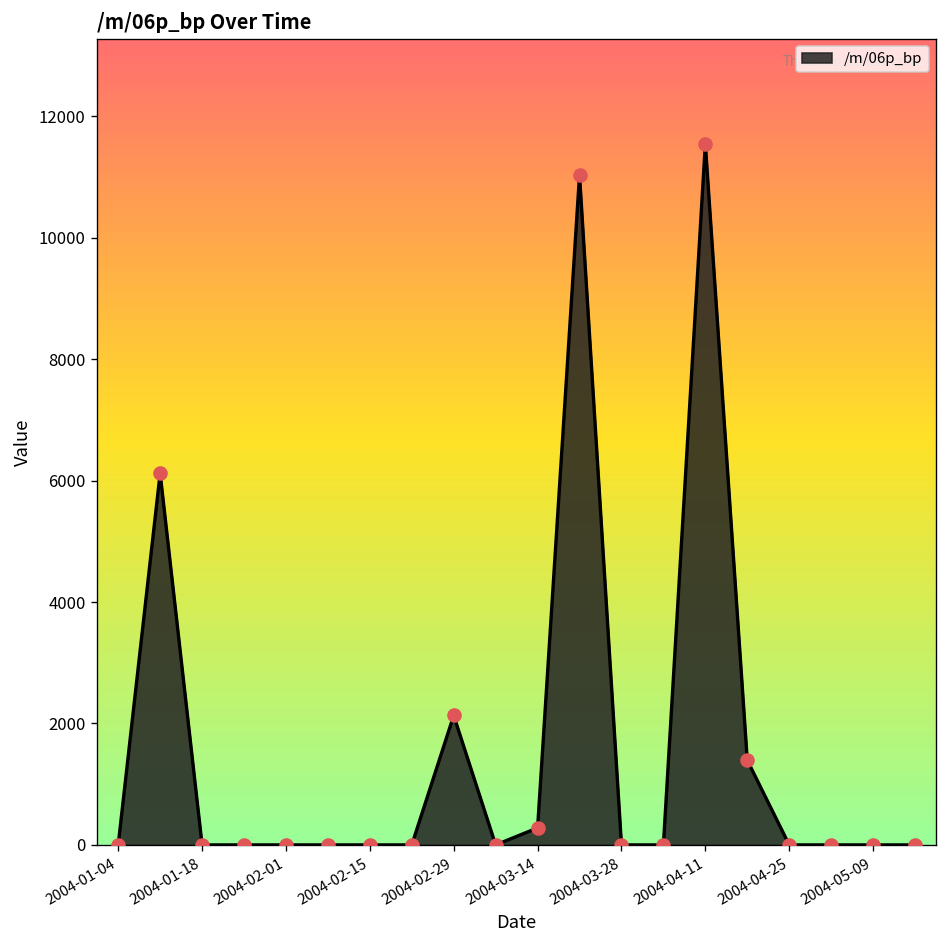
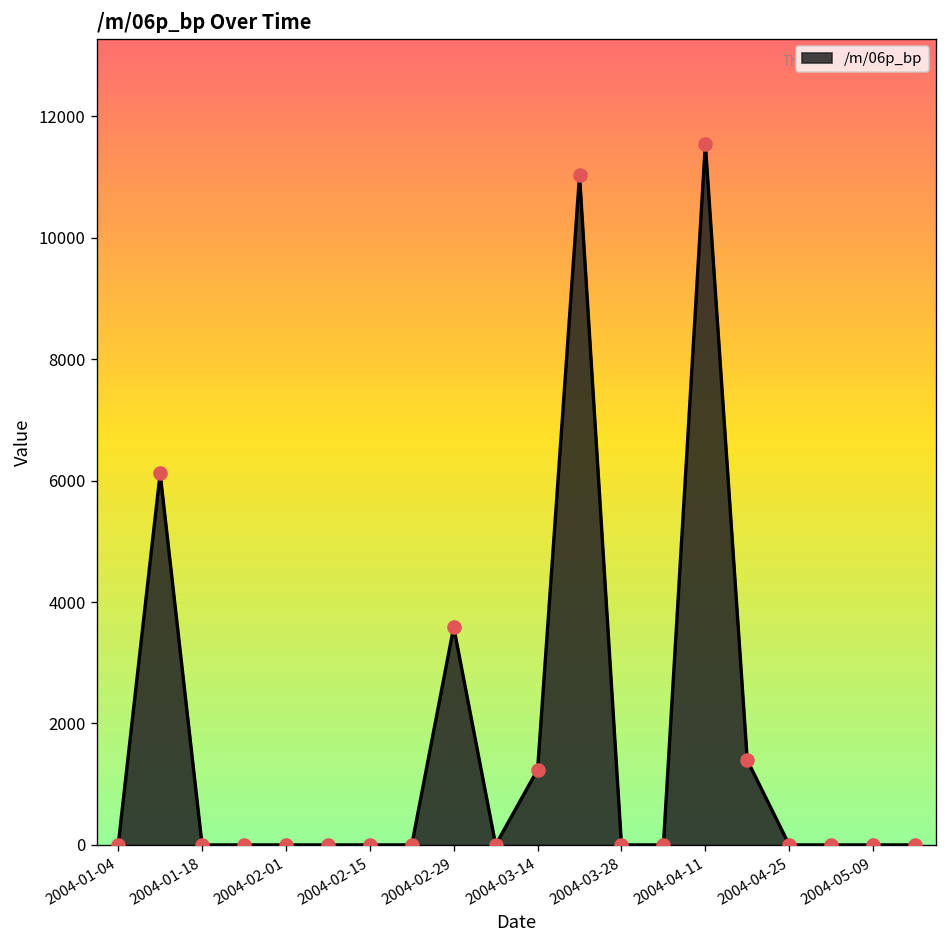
  {
    "2004-01-04": 0,
    "2004-01-18": 0,
    "2004-02-01": 0,
    "2004-02-15": 0,
-   "2004-02-29": 2100,
-   "2004-03-14": 300,
+   "2004-02-29": 3600,
+   "2004-03-14": 1200,
    "2004-03-28": 0,
    "2004-04-11": 11500,
    "2004-04-25": 0,
    "2004-05-09": 0
  }
